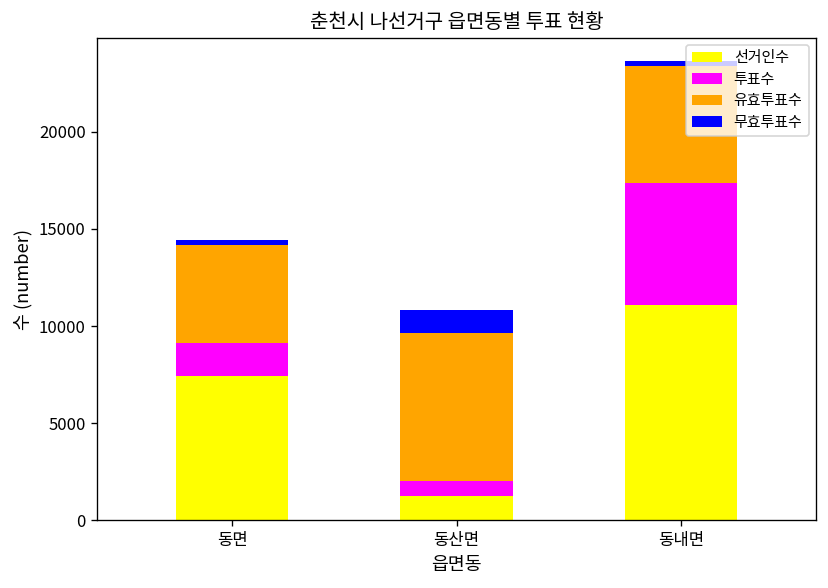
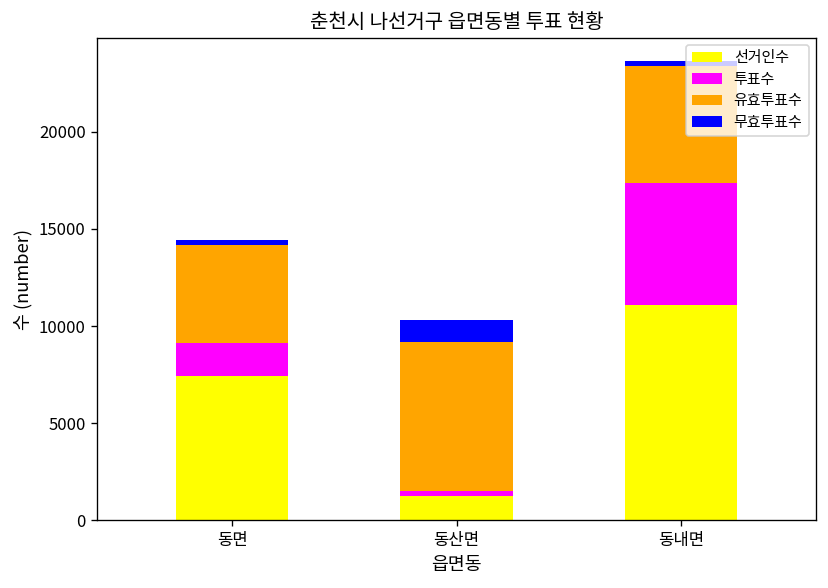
  {
    "선거인수": {
      "동면": 7400,
      "동산면": 1300,
      "동내면": 11100
    },
    "투표수": {
      "동면": 1700,
-     "동산면": 800,
+     "동산면": 300,
      "동내면": 6300
    },
    "유효투표수": {
      "동면": 5100,
      "동산면": 7600,
      "동내면": 6000
    },
    "무효투표수": {
      "동면": 200,
      "동산면": 1200,
      "동내면": 300
    }
  }
